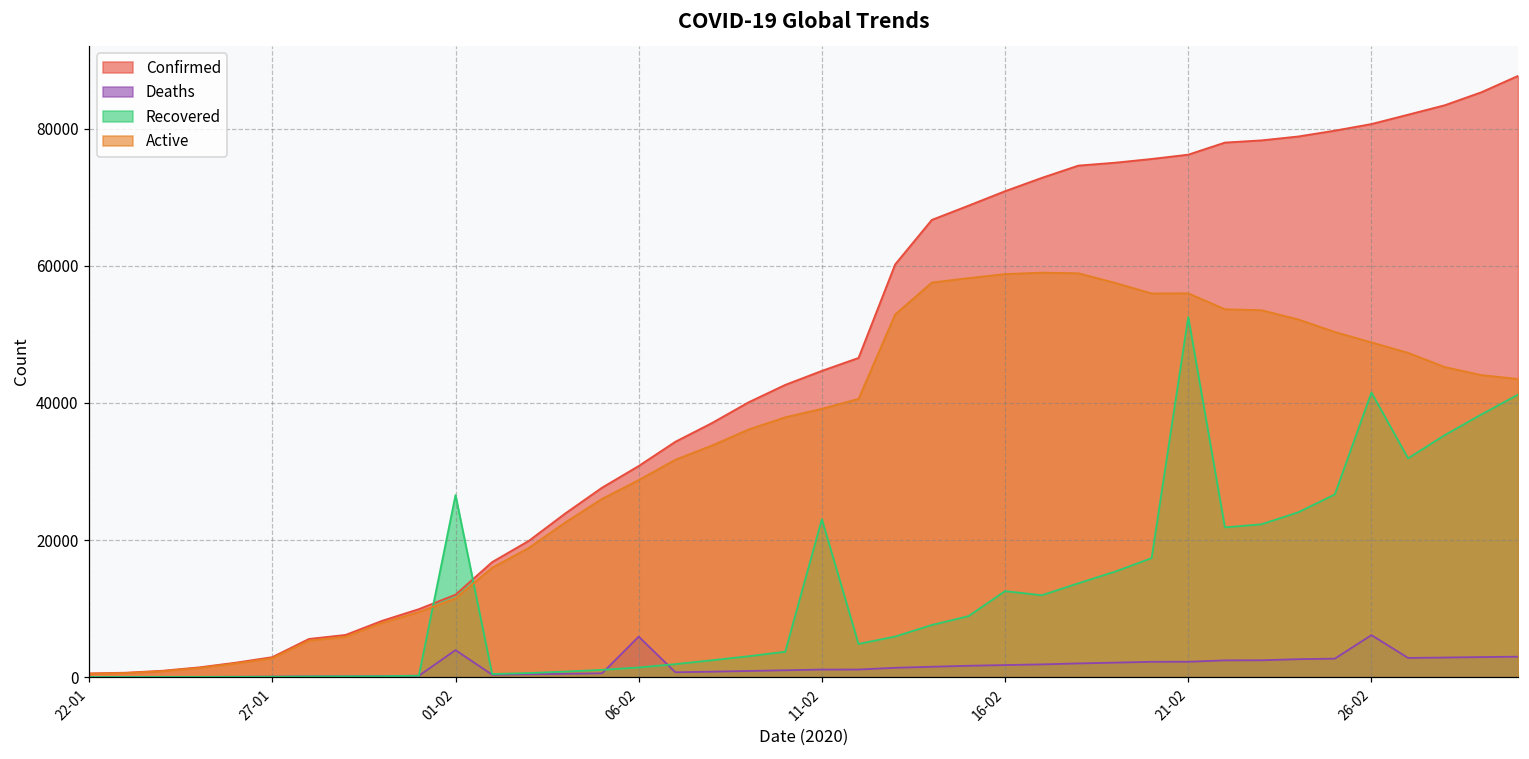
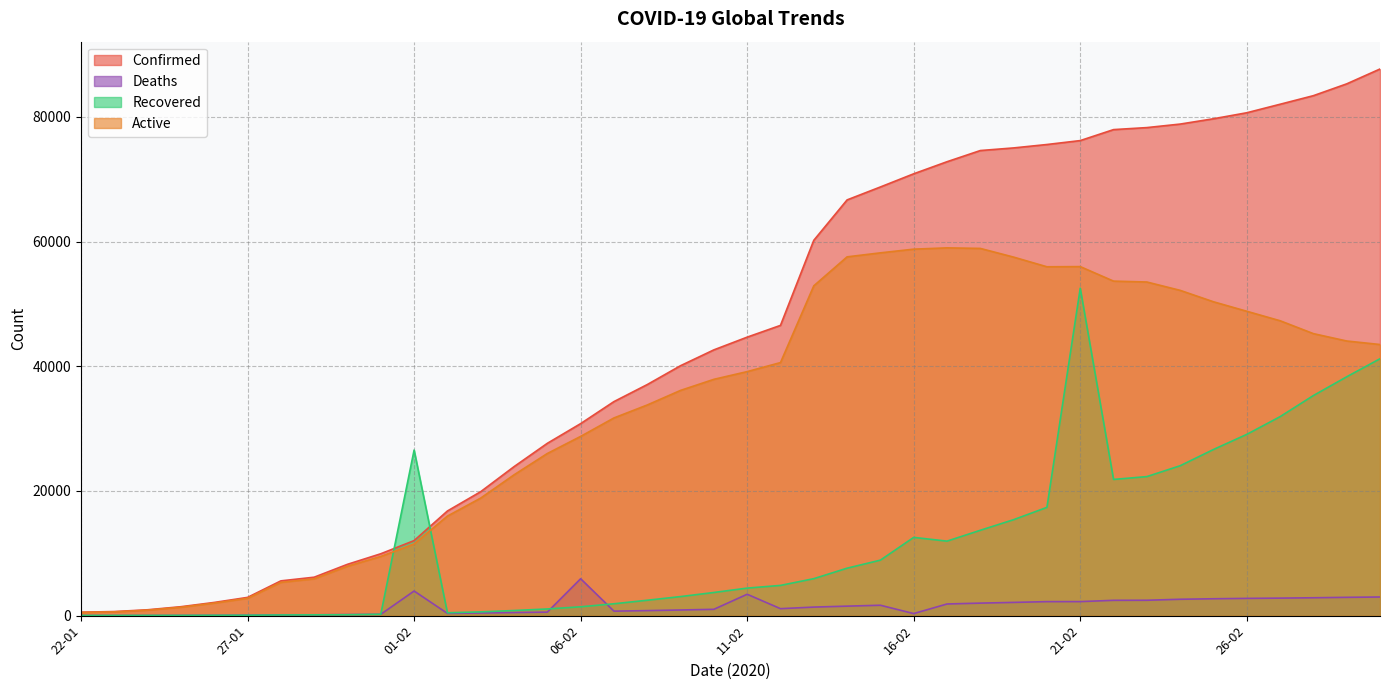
  {
    "Deaths": {
      "01-02": 4000,
      "06-02": 6000,
-     "11-02": 1000,
-     "16-02": 2000,
+     "11-02": 3000,
+     "16-02": 0,
      "21-02": 2000,
-     "26-02": 6000
+     "26-02": 3000
    },
    "Recovered": {
      "01-02": 27000,
      "06-02": 1000,
-     "11-02": 23000,
+     "11-02": 4000,
      "16-02": 13000,
      "21-02": 53000,
-     "26-02": 42000
+     "26-02": 29000
    }
  }
